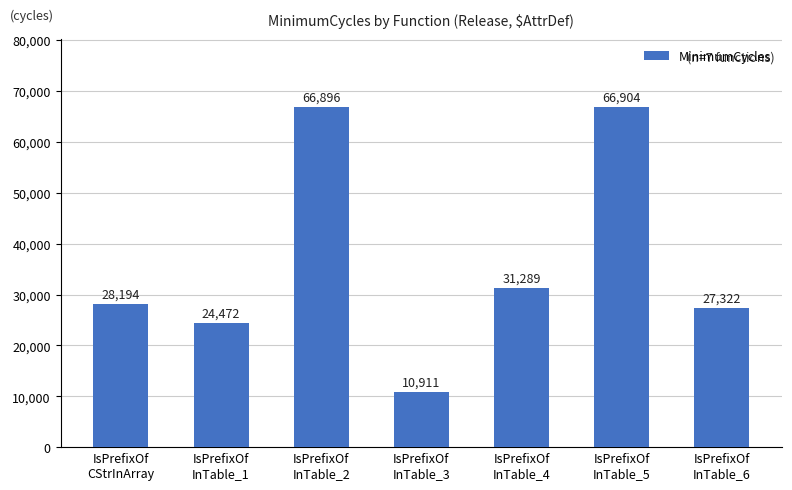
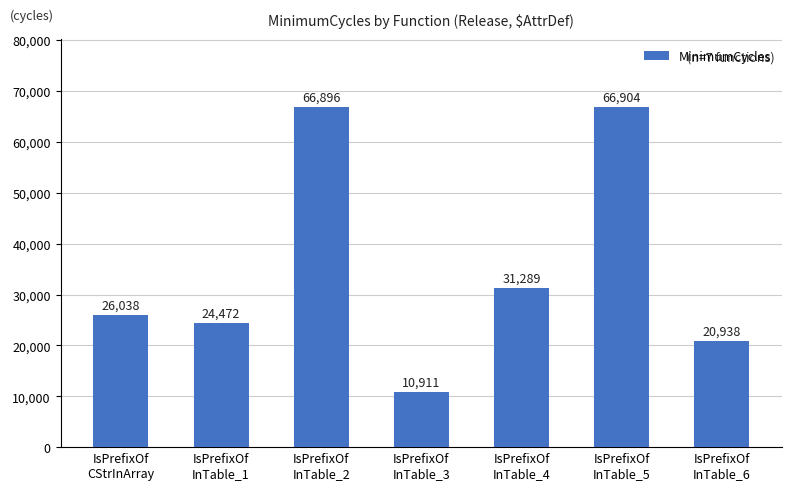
  {
-   "IsPrefixOf CStrInArray": "28,194",
+   "IsPrefixOf CStrInArray": "26,038",
    "IsPrefixOf InTable_1": "24,472",
    "IsPrefixOf InTable_2": "66,896",
    "IsPrefixOf InTable_3": "10,911",
    "IsPrefixOf InTable_4": "31,289",
    "IsPrefixOf InTable_5": "66,904",
-   "IsPrefixOf InTable_6": "27,322"
+   "IsPrefixOf InTable_6": "20,938"
  }
